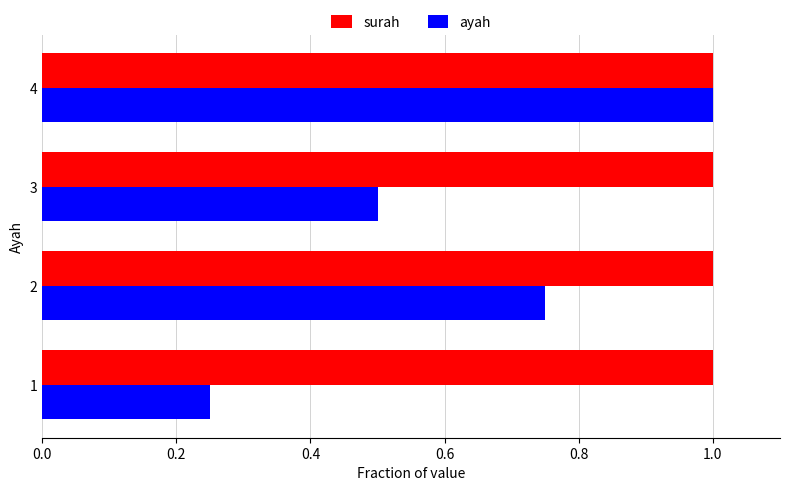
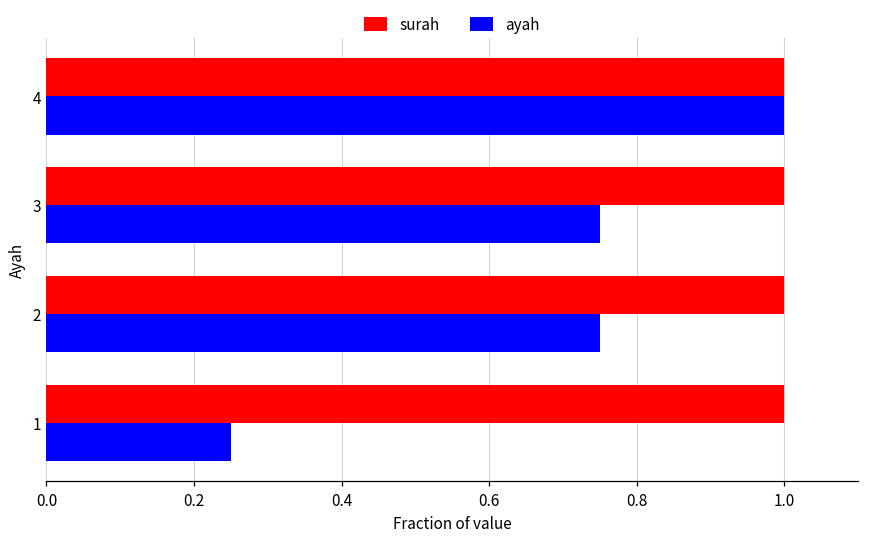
  {
    "surah": {
      "4": 1.00,
      "3": 1.00,
      "2": 1.00,
      "1": 1.00
    },
    "ayah": {
      "4": 1.00,
-     "3": 0.50,
+     "3": 0.75,
      "2": 0.75,
      "1": 0.25
    }
  }
